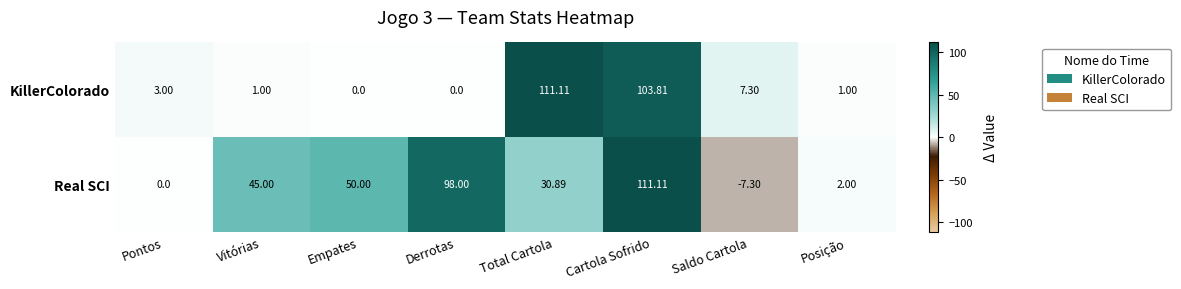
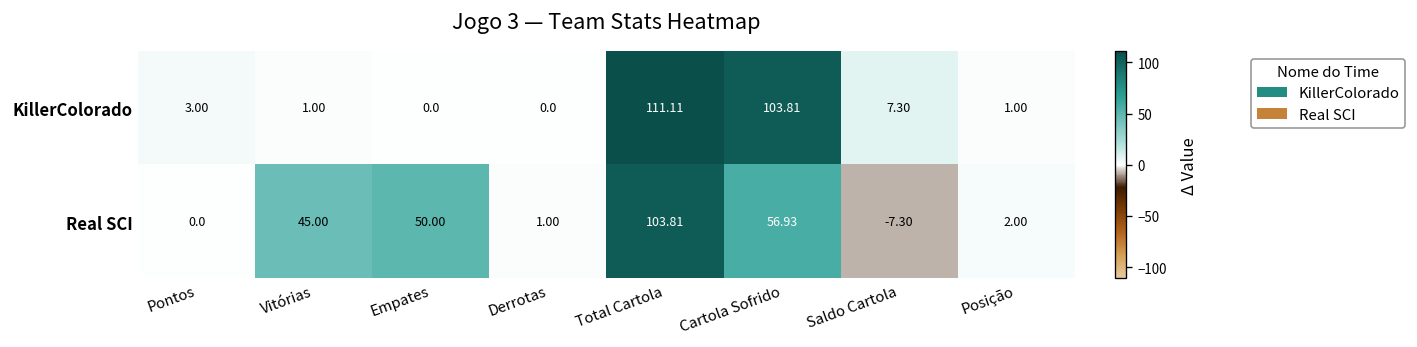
  {
    "KillerColorado": {
      "Pontos": 3.00,
      "Vitórias": 1.00,
      "Empates": 0.0,
      "Derrotas": 0.0,
      "Total Cartola": 111.11,
      "Cartola Sofrido": 103.81,
      "Saldo Cartola": 7.30,
      "Posição": 1.00
    },
    "Real SCI": {
      "Pontos": 0.0,
      "Vitórias": 45.00,
      "Empates": 50.00,
-     "Derrotas": 98.00,
-     "Total Cartola": 30.89,
-     "Cartola Sofrido": 111.11,
+     "Derrotas": 1.00,
+     "Total Cartola": 103.81,
+     "Cartola Sofrido": 56.93,
      "Saldo Cartola": -7.30,
      "Posição": 2.00
    }
  }
